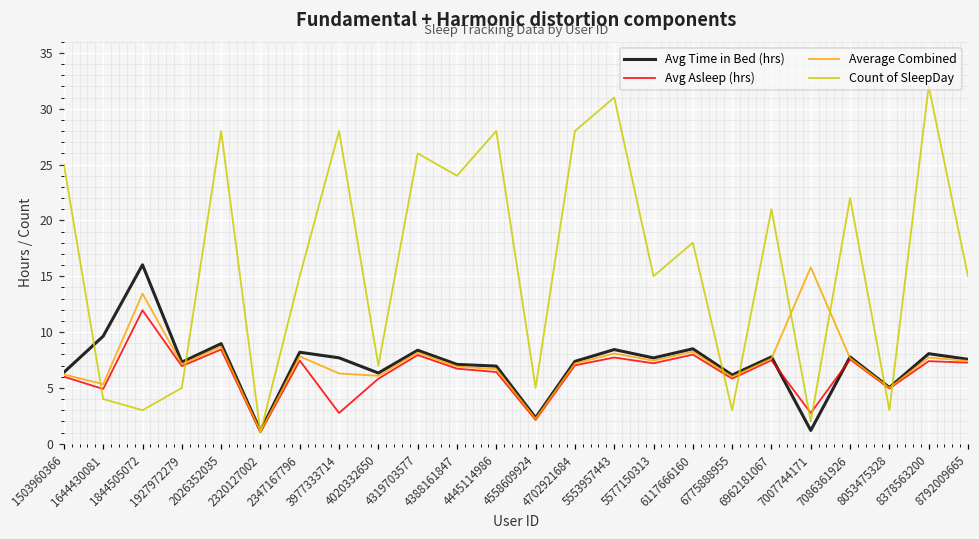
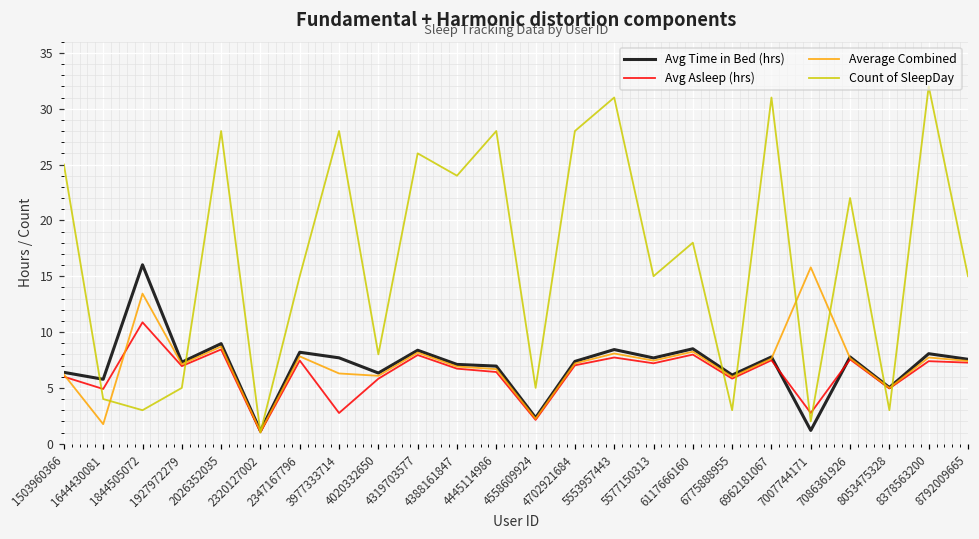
  {
    "Avg Time in Bed (hrs)": {
-     "1644430081": 9.6,
+     "1644430081": 5.8,
      "1844505072": 16.0,
      "2026352035": 9.0,
      "2347167796": 8.2,
      "3977333714": 7.7,
      "4445114986": 7.0,
      "5553957443": 8.4,
      "6117666160": 8.5,
      "7007744171": 1.2,
      "8378563200": 8.1
    },
    "Avg Asleep (hrs)": {
      "1644430081": 4.9,
-     "1844505072": 12.0,
+     "1844505072": 10.9,
      "2026352035": 8.4,
      "2347167796": 7.5,
      "3977333714": 2.8,
      "4020332650": 5.8,
      "4445114986": 6.4,
      "5553957443": 7.7,
      "6117666160": 8.0,
      "7007744171": 2.8,
      "8378563200": 7.4
    },
    "Average Combined": {
-     "1644430081": 5.3,
+     "1644430081": 1.8,
      "1844505072": 13.4,
      "2026352035": 8.7,
      "2347167796": 7.8,
      "3977333714": 6.3,
      "4445114986": 6.7,
      "5553957443": 8.1,
      "6117666160": 8.2,
      "7007744171": 15.8,
      "8378563200": 7.7
    },
    "Count of SleepDay": {
      "1503960366": 25,
      "1644430081": 4,
      "1844505072": 3,
      "1927972279": 5,
      "2026352035": 28,
      "2347167796": 15,
      "3977333714": 28,
-     "4020332650": 7,
+     "4020332650": 8,
      "4319703577": 26,
      "4388161847": 24,
      "4445114986": 28,
      "4558609924": 5,
      "4702921684": 28,
      "5553957443": 31,
      "5577150313": 15,
      "6117666160": 18,
      "6775888955": 3,
-     "6962181067": 21,
+     "6962181067": 31,
      "7007744171": 2,
      "7086361926": 22,
      "8053475328": 3,
      "8792009665": 15
    }
  }
